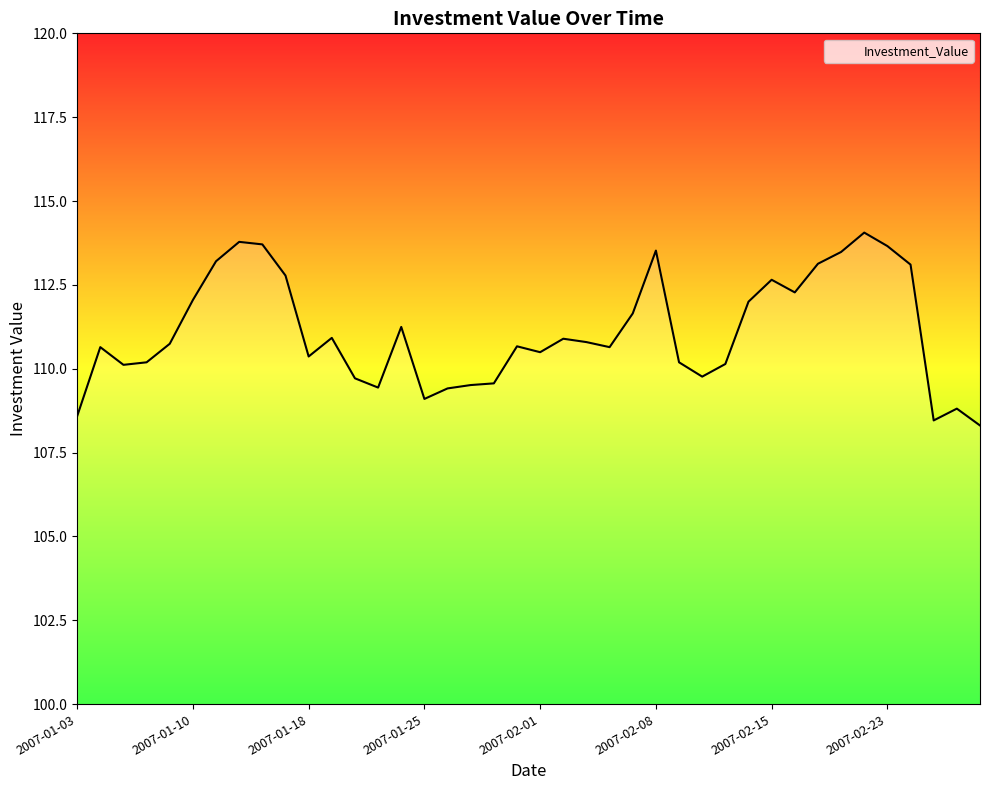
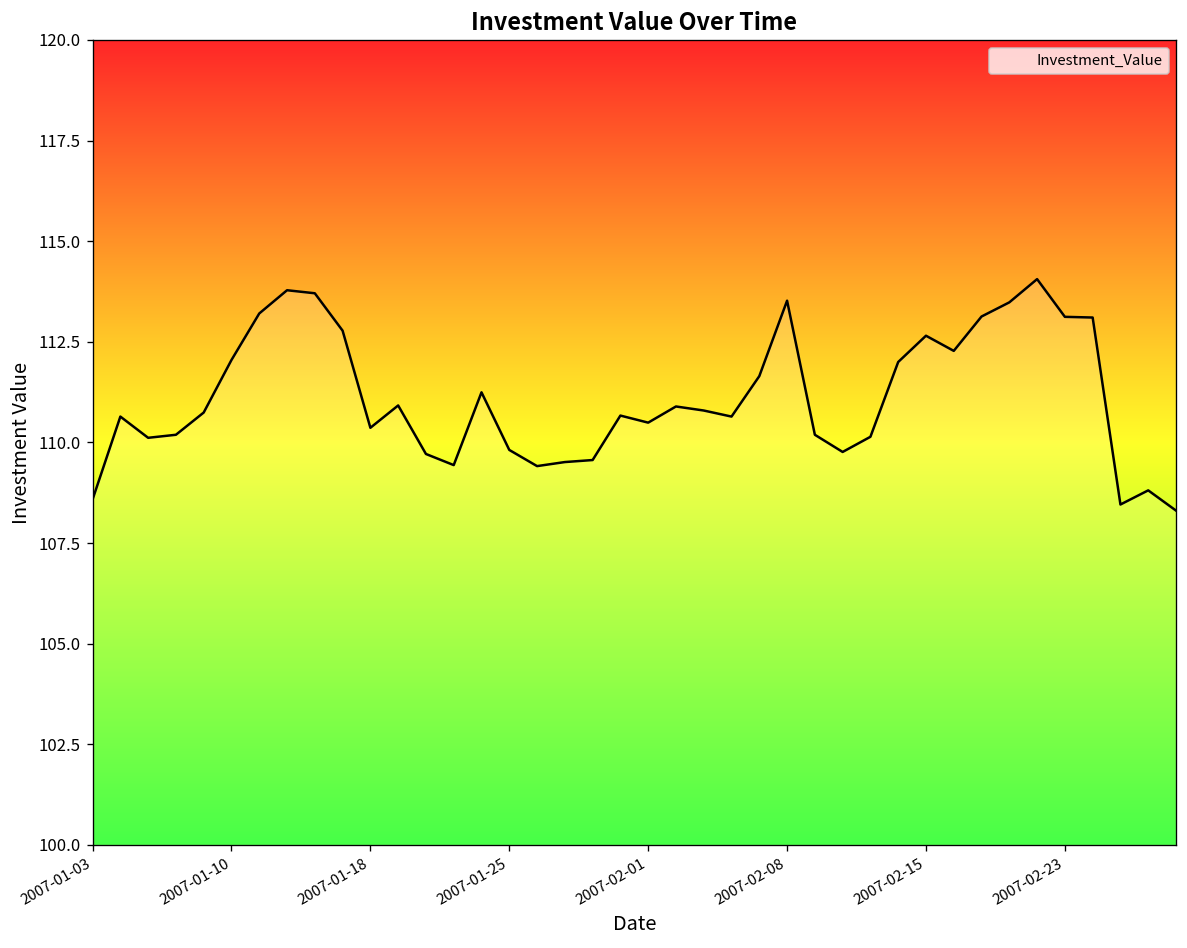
  {
    "2007-01-03": 108.6,
    "2007-01-10": 112.0,
    "2007-01-18": 110.4,
-   "2007-01-25": 109.1,
+   "2007-01-25": 109.8,
    "2007-02-01": 110.5,
    "2007-02-08": 113.5,
    "2007-02-15": 112.7,
-   "2007-02-23": 113.7
+   "2007-02-23": 113.1
  }
